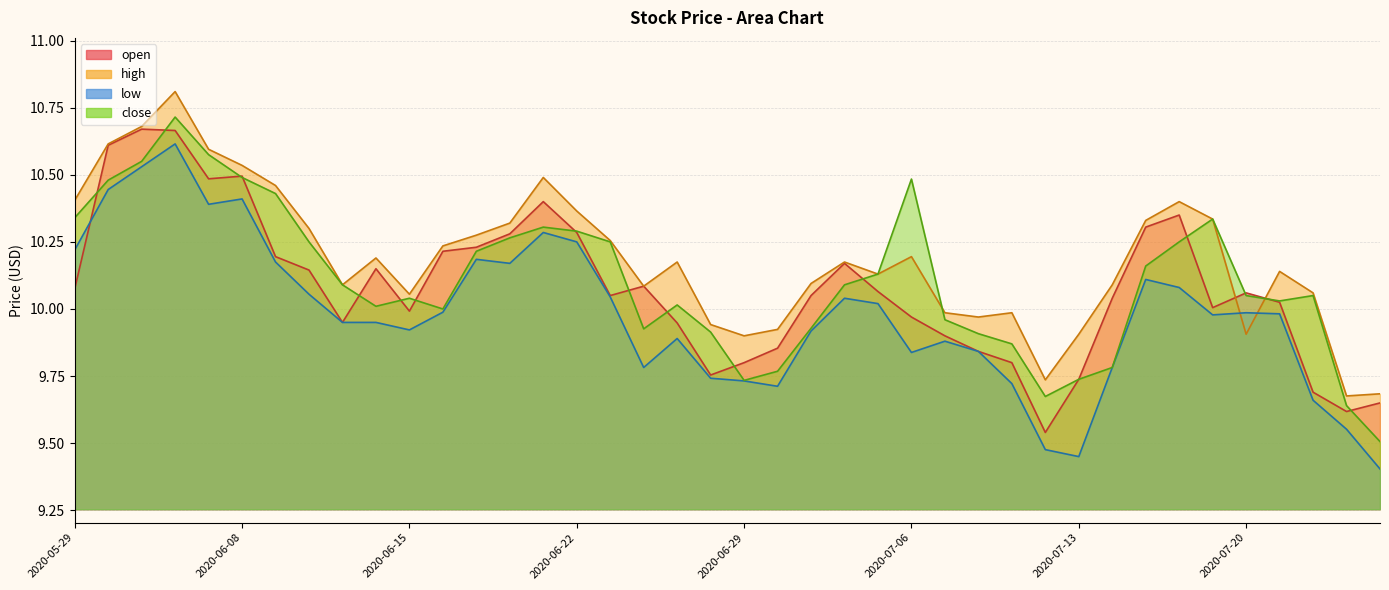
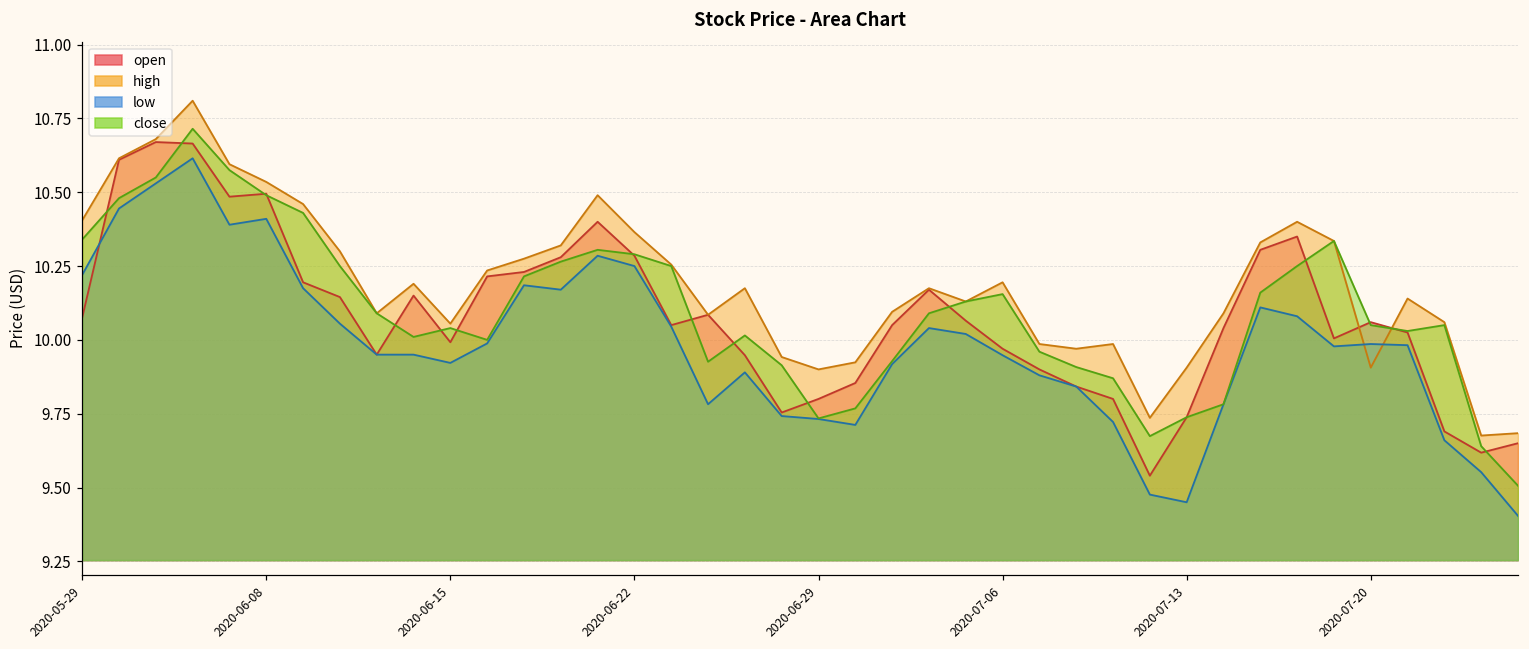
  {
    "open": {
      "2020-05-29": 10.08,
      "2020-06-15": 9.99,
      "2020-06-29": 9.80,
      "2020-07-06": 9.97,
      "2020-07-20": 10.06
    },
    "high": {
      "2020-05-29": 10.41,
      "2020-06-08": 10.54,
      "2020-06-15": 10.06,
      "2020-06-22": 10.37,
      "2020-06-29": 9.90,
      "2020-07-06": 10.20,
      "2020-07-13": 9.91,
      "2020-07-20": 9.91
    },
    "low": {
      "2020-05-29": 10.22,
      "2020-06-08": 10.41,
      "2020-06-15": 9.92,
      "2020-06-22": 10.25,
-     "2020-07-06": 9.84,
+     "2020-07-06": 9.95,
      "2020-07-13": 9.45,
      "2020-07-20": 9.99
    },
    "close": {
      "2020-05-29": 10.34,
      "2020-06-15": 10.04,
-     "2020-07-06": 10.48,
+     "2020-07-06": 10.16,
      "2020-07-20": 10.05
    }
  }
